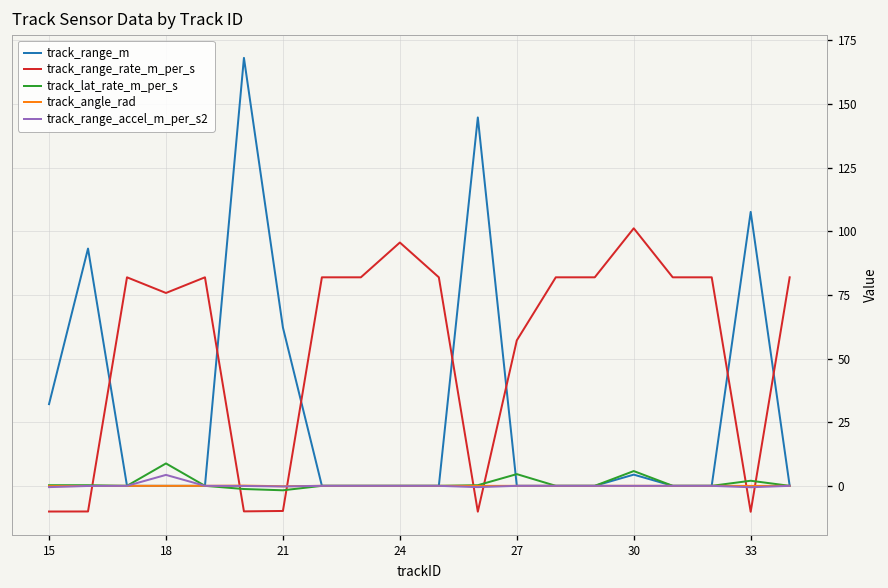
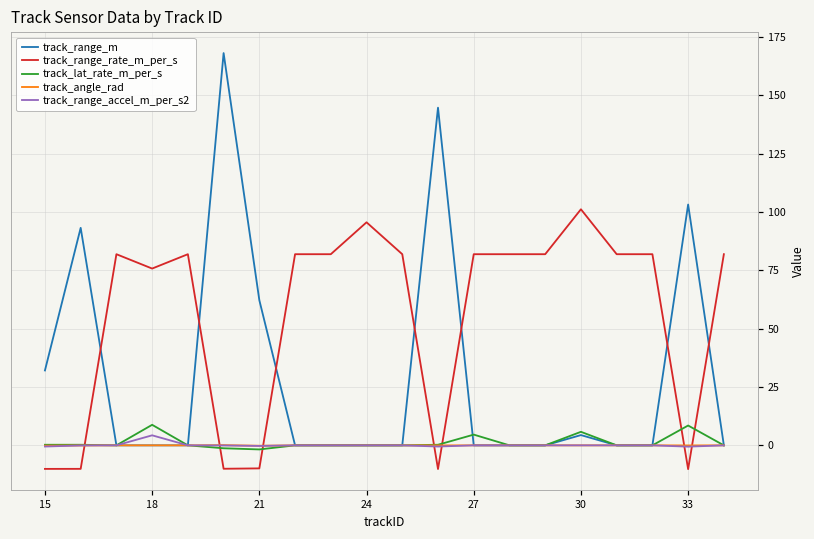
  {
    "track_range_m": {
      "15": 32,
      "21": 62,
      "30": 4,
-     "33": 108
+     "33": 103
    },
    "track_range_rate_m_per_s": {
      "15": -10,
      "18": 76,
      "21": -10,
      "24": 96,
-     "27": 57,
+     "27": 82,
      "30": 101,
      "33": -10
    },
    "track_lat_rate_m_per_s": {
      "18": 9,
      "21": -2,
      "27": 5,
      "30": 6,
-     "33": 2
+     "33": 9
    },
    "track_range_accel_m_per_s2": {
      "18": 4
    }
  }
